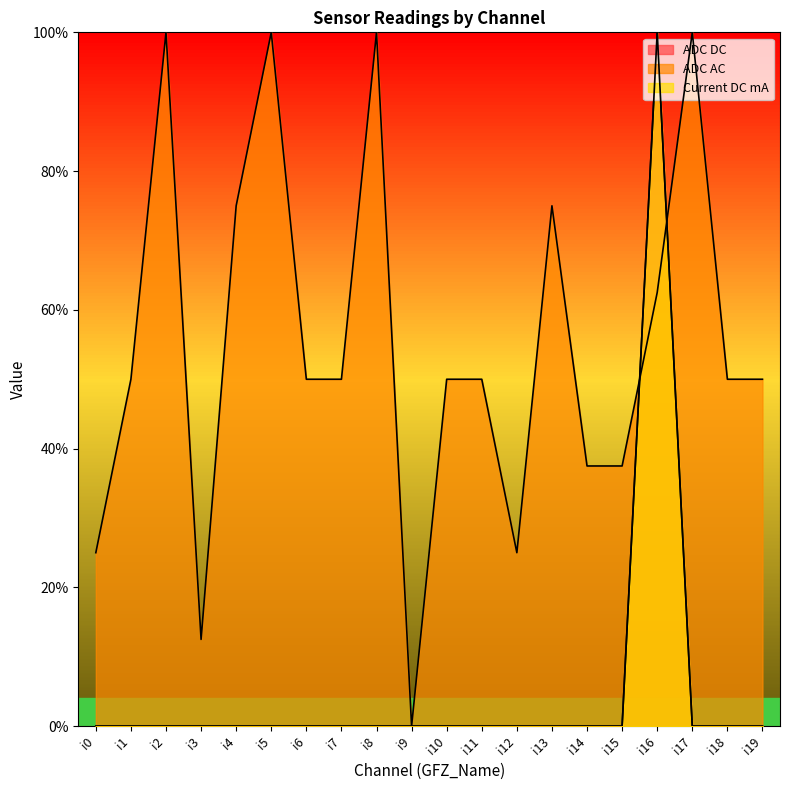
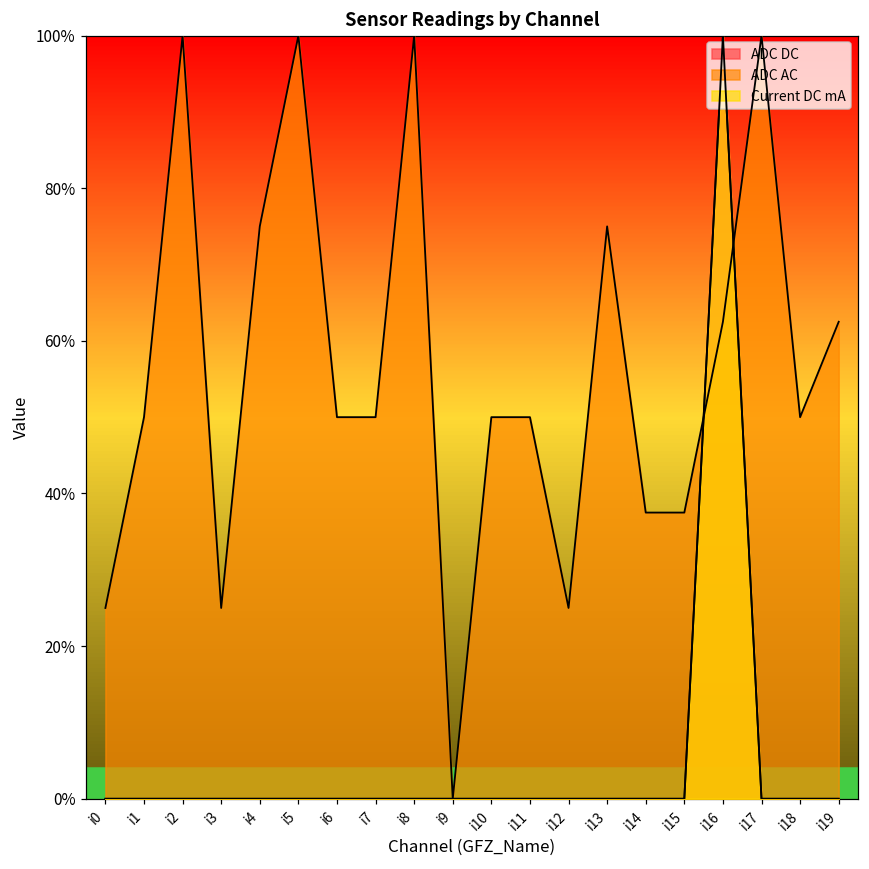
  {
    "Current DC mA": {
      "i0": "0%",
      "i1": "0%",
      "i2": "0%",
      "i3": "0%",
      "i4": "0%",
      "i5": "0%",
      "i6": "0%",
      "i7": "0%",
      "i8": "0%",
      "i10": "0%",
      "i11": "0%",
      "i12": "0%",
      "i13": "0%",
      "i14": "0%",
      "i15": "0%",
      "i16": "100%",
      "i17": "0%",
      "i18": "0%",
      "i19": "0%"
    },
    "ADC AC": {
      "i0": "25%",
      "i1": "50%",
      "i2": "100%",
-     "i3": "13%",
+     "i3": "25%",
      "i4": "75%",
      "i5": "100%",
      "i6": "50%",
      "i7": "50%",
      "i8": "100%",
      "i10": "50%",
      "i11": "50%",
      "i12": "25%",
      "i13": "75%",
      "i14": "38%",
      "i15": "38%",
      "i16": "63%",
      "i17": "100%",
      "i18": "50%",
-     "i19": "50%"
+     "i19": "63%"
    }
  }
